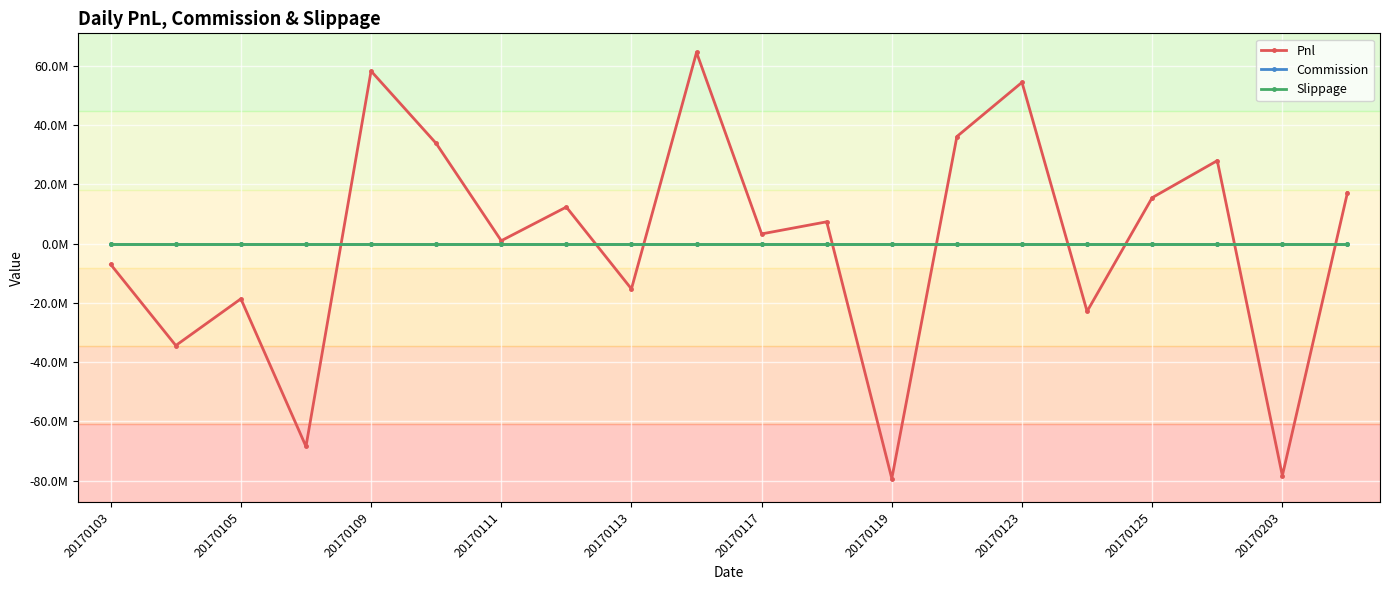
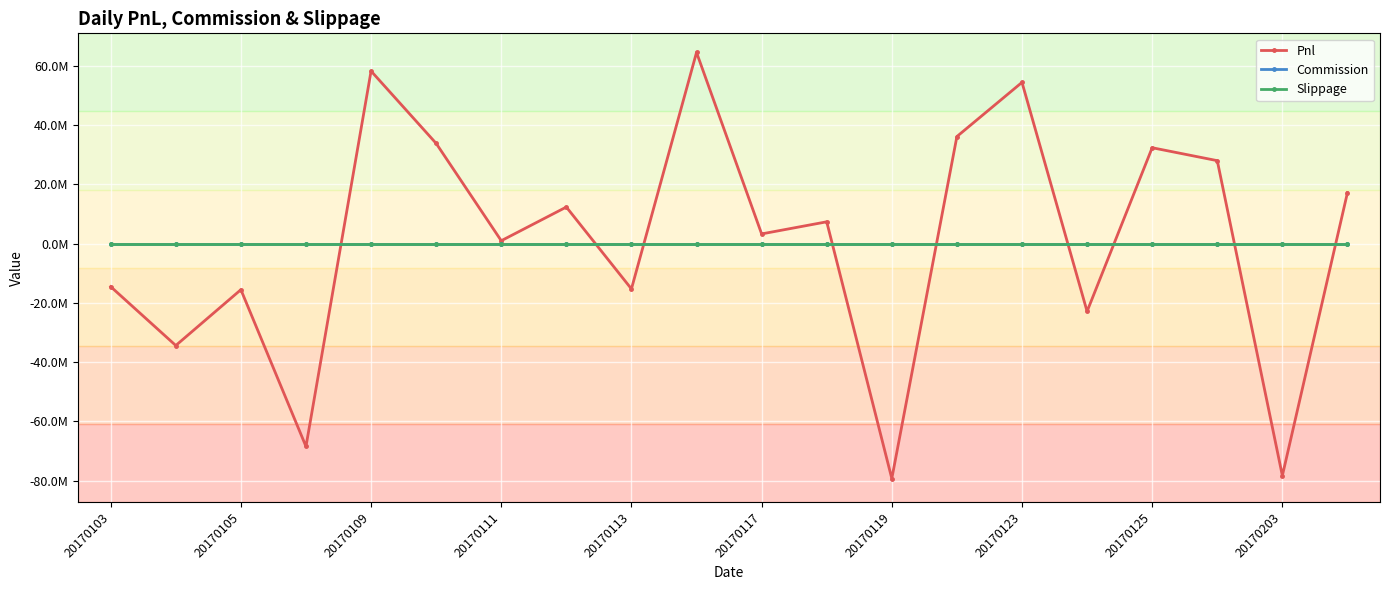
  {
    "Pnl": {
-     "20170103": -7000000,
-     "20170105": -19000000,
+     "20170103": -15000000,
+     "20170105": -16000000,
      "20170109": 58000000,
      "20170111": 1000000,
      "20170113": -15000000,
      "20170117": 3000000,
      "20170119": -79000000,
      "20170123": 54000000,
-     "20170125": 15000000,
+     "20170125": 32000000,
      "20170203": -78000000
    },
    "Slippage": {
      "20170103": 0,
      "20170105": 0,
      "20170109": 0,
      "20170111": 0,
      "20170113": 0,
      "20170117": 0,
      "20170119": 0,
      "20170123": 0,
      "20170125": 0,
      "20170203": 0
    }
  }
